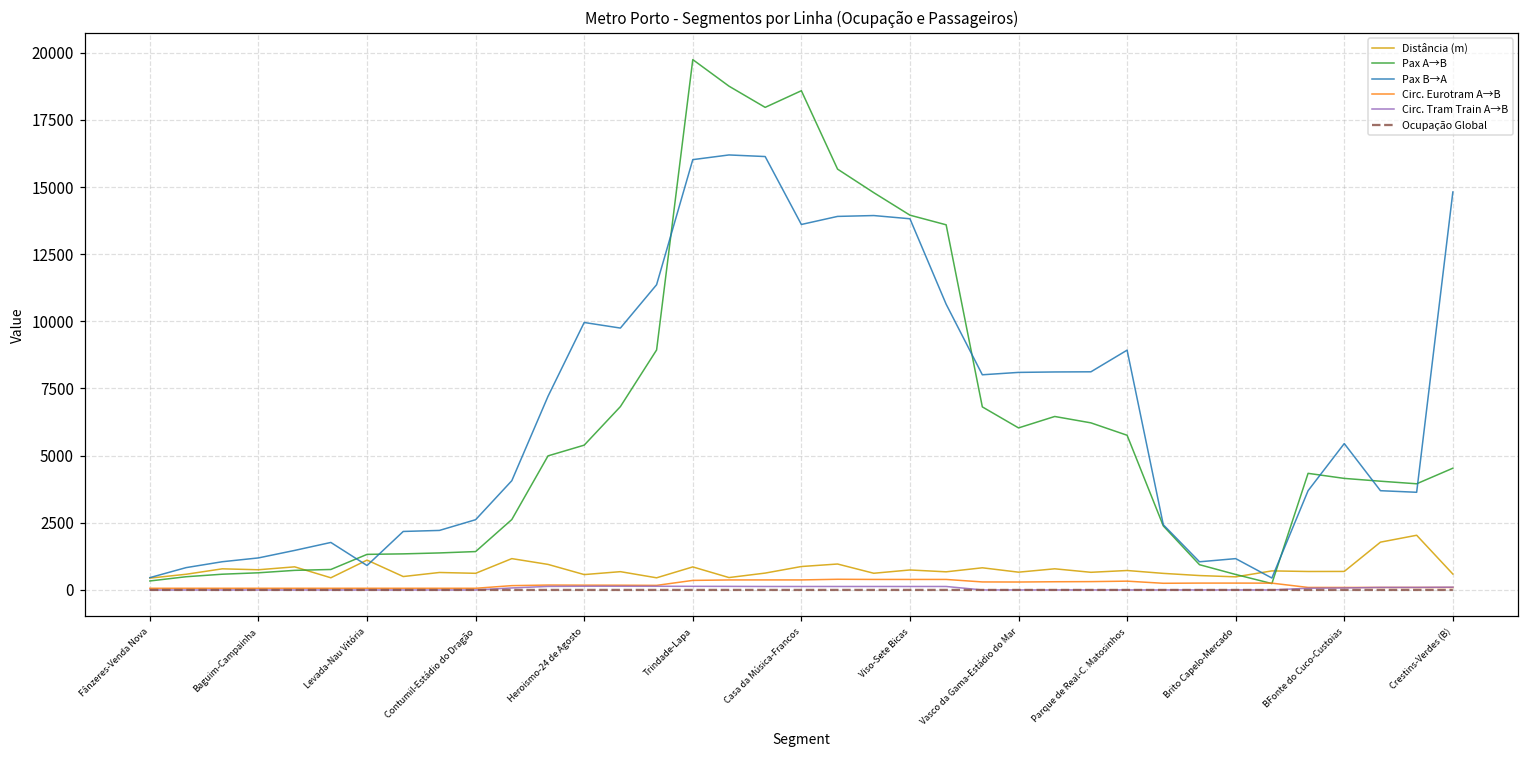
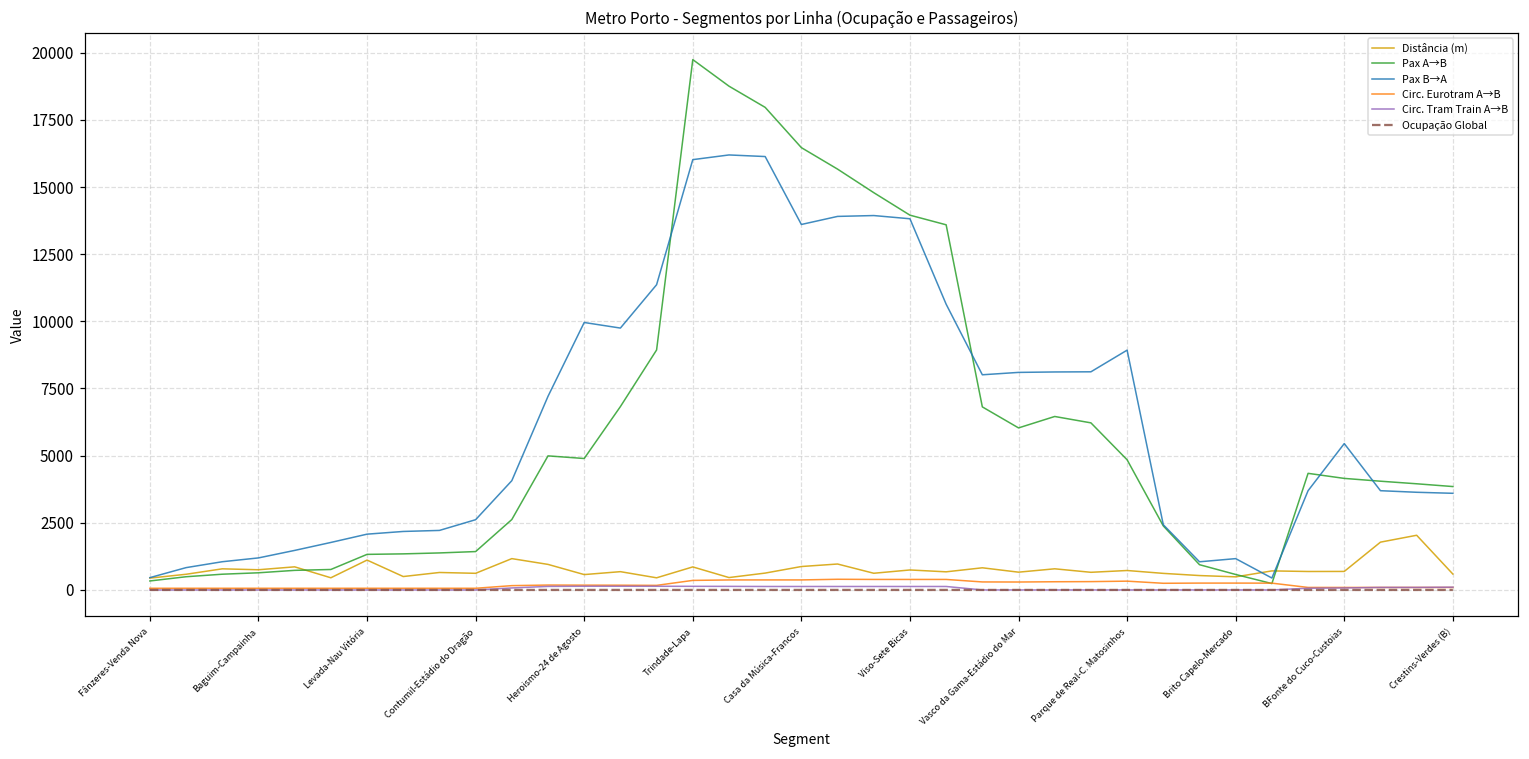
  {
    "Pax A→B": {
      "Fânzeres-Venda Nova": 300,
      "Baguim-Campainha": 600,
      "Levada-Nau Vitória": 1300,
      "Contumil-Estádio do Dragão": 1400,
-     "Heroismo-24 de Agosto": 5400,
+     "Heroismo-24 de Agosto": 4900,
      "Trindade-Lapa": 19700,
-     "Casa da Música-Francos": 18600,
+     "Casa da Música-Francos": 16500,
      "Viso-Sete Bicas": 14000,
      "Vasco da Gama-Estádio do Mar": 6000,
-     "Parque de Real-C. Matosinhos": 5800,
+     "Parque de Real-C. Matosinhos": 4800,
      "BFonte do Cuco-Custoias": 4200,
-     "Crestins-Verdes (B)": 4500
+     "Crestins-Verdes (B)": 3800
    },
    "Pax B→A": {
      "Baguim-Campainha": 1200,
-     "Levada-Nau Vitória": 900,
+     "Levada-Nau Vitória": 2100,
      "Contumil-Estádio do Dragão": 2600,
      "Heroismo-24 de Agosto": 10000,
      "Trindade-Lapa": 16000,
      "Casa da Música-Francos": 13600,
      "Viso-Sete Bicas": 13800,
      "Vasco da Gama-Estádio do Mar": 8100,
      "Parque de Real-C. Matosinhos": 8900,
      "Brito Capelo-Mercado": 1200,
      "BFonte do Cuco-Custoias": 5400,
-     "Crestins-Verdes (B)": 14800
+     "Crestins-Verdes (B)": 3600
    },
    "Circ. Tram Train A→B": {
      "Trindade-Lapa": 100,
      "Casa da Música-Francos": 100,
      "Viso-Sete Bicas": 100
    },
    "Ocupação Global": {
      "Heroismo-24 de Agosto": 0,
      "Trindade-Lapa": 0,
      "Casa da Música-Francos": 0,
      "Viso-Sete Bicas": 0
    }
  }
